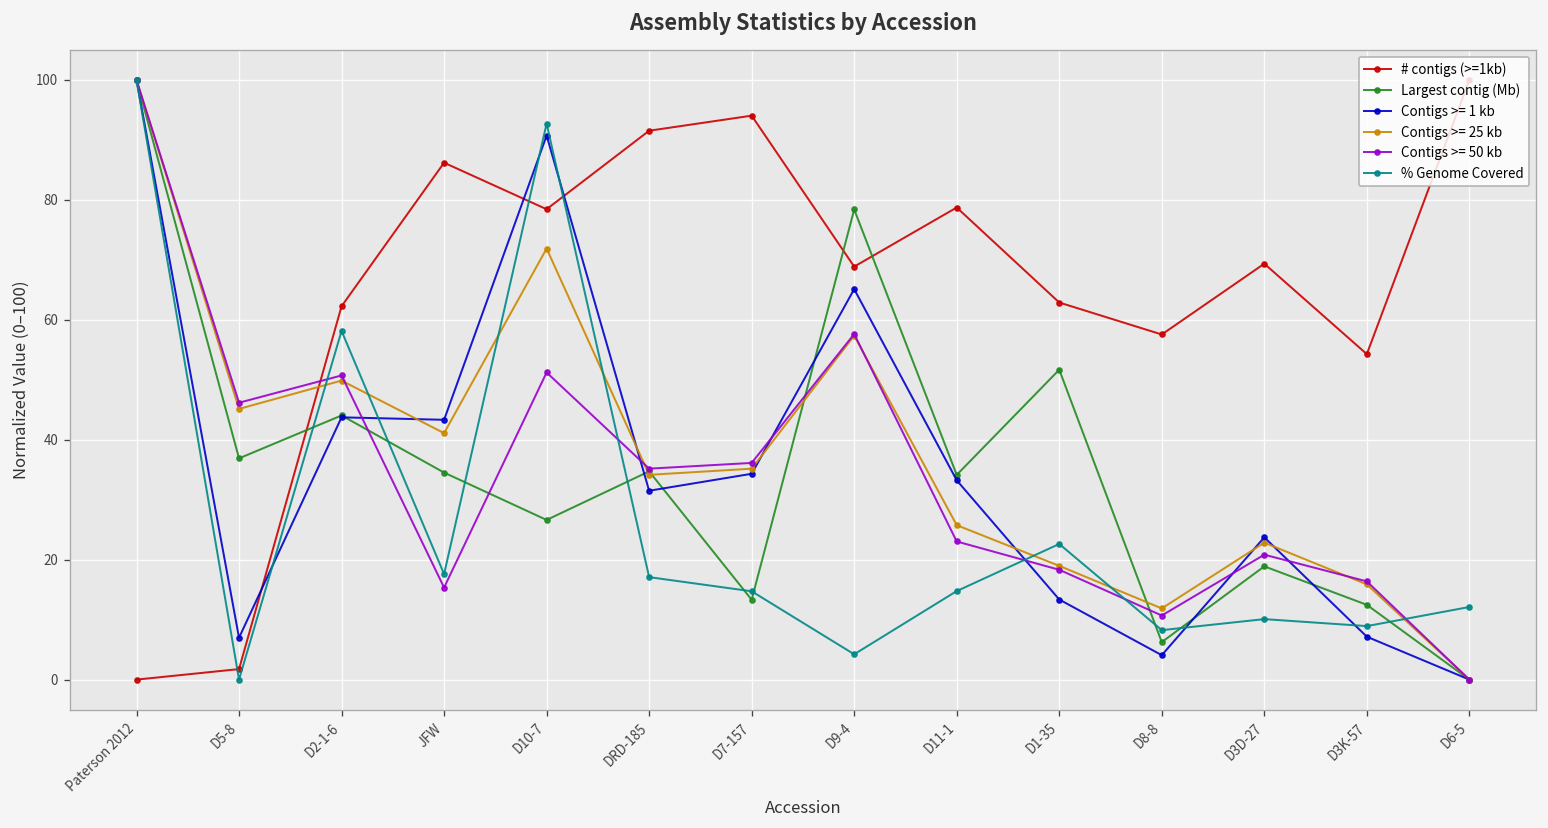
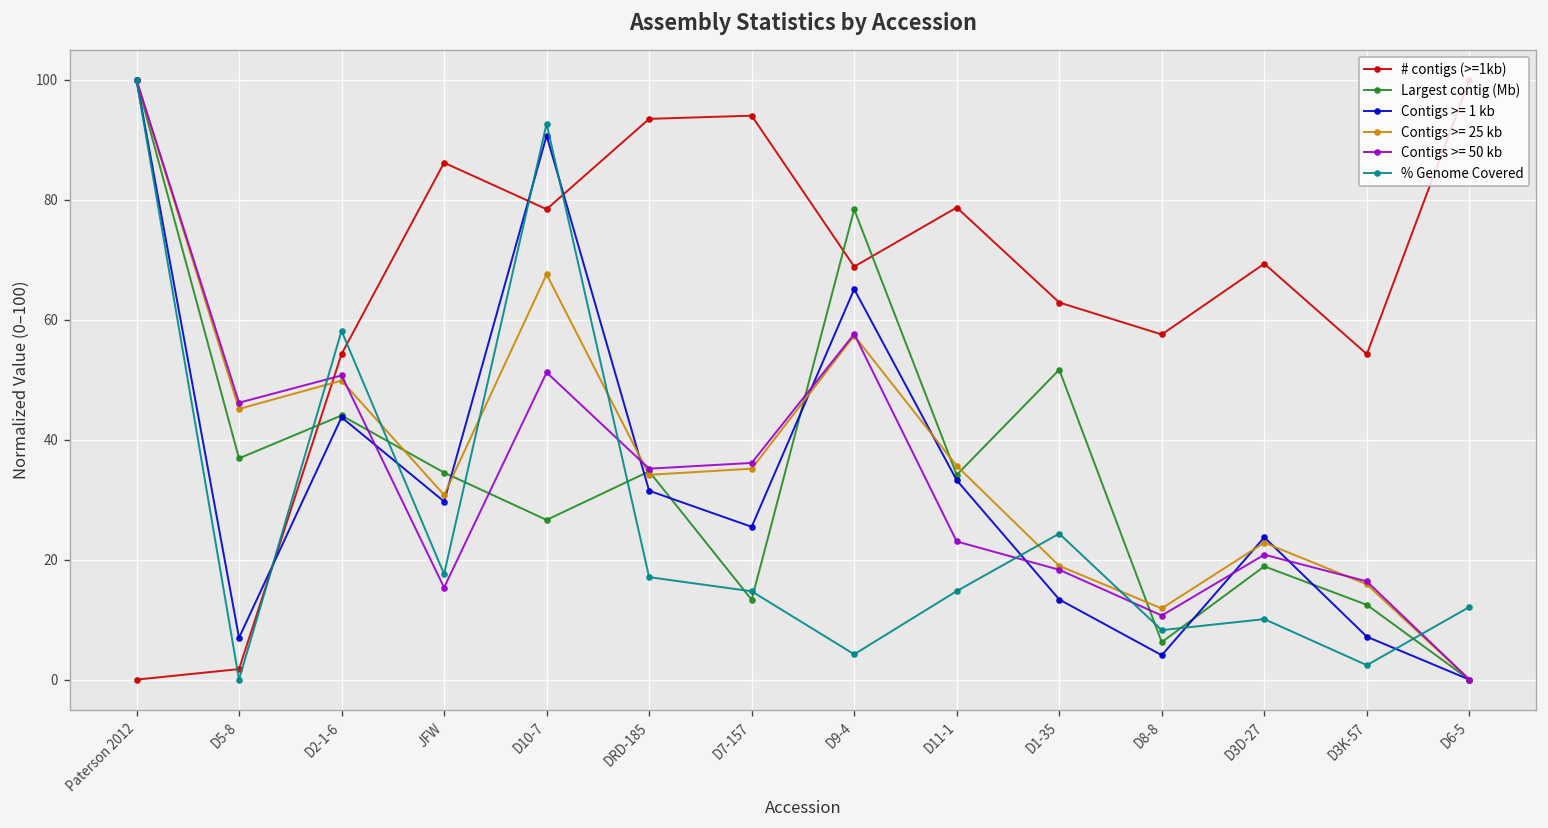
  {
    "# contigs (>=1kb)": {
      "Paterson 2012": 0,
      "D5-8": 2,
-     "D2-1-6": 62,
+     "D2-1-6": 54,
      "JFW": 86,
      "D10-7": 78,
-     "DRD-185": 92,
+     "DRD-185": 94,
      "D7-157": 94,
      "D9-4": 69,
      "D11-1": 79,
      "D1-35": 63,
      "D8-8": 58,
      "D3D-27": 69,
      "D3K-57": 54
    },
    "Largest contig (Mb)": {
      "D5-8": 37,
      "JFW": 35,
      "D10-7": 27,
      "D7-157": 13,
      "D9-4": 78,
      "D11-1": 34,
      "D1-35": 52,
      "D8-8": 6,
      "D3D-27": 19,
      "D3K-57": 12
    },
    "Contigs >= 1 kb": {
      "D5-8": 7,
-     "JFW": 43,
+     "JFW": 30,
      "D10-7": 91,
      "DRD-185": 31,
-     "D7-157": 34,
+     "D7-157": 25,
      "D9-4": 65,
      "D11-1": 33,
      "D1-35": 13,
      "D8-8": 4,
      "D3D-27": 24,
      "D3K-57": 7
    },
    "Contigs >= 25 kb": {
      "D5-8": 45,
      "D2-1-6": 50,
-     "JFW": 41,
-     "D10-7": 72,
+     "JFW": 31,
+     "D10-7": 68,
      "DRD-185": 34,
      "D7-157": 35,
-     "D11-1": 26,
+     "D11-1": 36,
      "D1-35": 19,
      "D8-8": 12,
      "D3D-27": 23
    },
    "Contigs >= 50 kb": {
      "D5-8": 46,
      "D2-1-6": 51,
      "JFW": 15,
      "D10-7": 51,
      "D7-157": 36,
      "D11-1": 23,
      "D1-35": 18,
      "D8-8": 11,
      "D3D-27": 21
    },
    "% Genome Covered": {
      "D5-8": 0,
      "D2-1-6": 58,
      "JFW": 18,
      "D10-7": 93,
      "DRD-185": 17,
      "D7-157": 15,
      "D9-4": 4,
      "D11-1": 15,
-     "D1-35": 23,
+     "D1-35": 24,
      "D8-8": 8,
      "D3D-27": 10,
-     "D3K-57": 9,
+     "D3K-57": 2,
      "D6-5": 12
    }
  }
